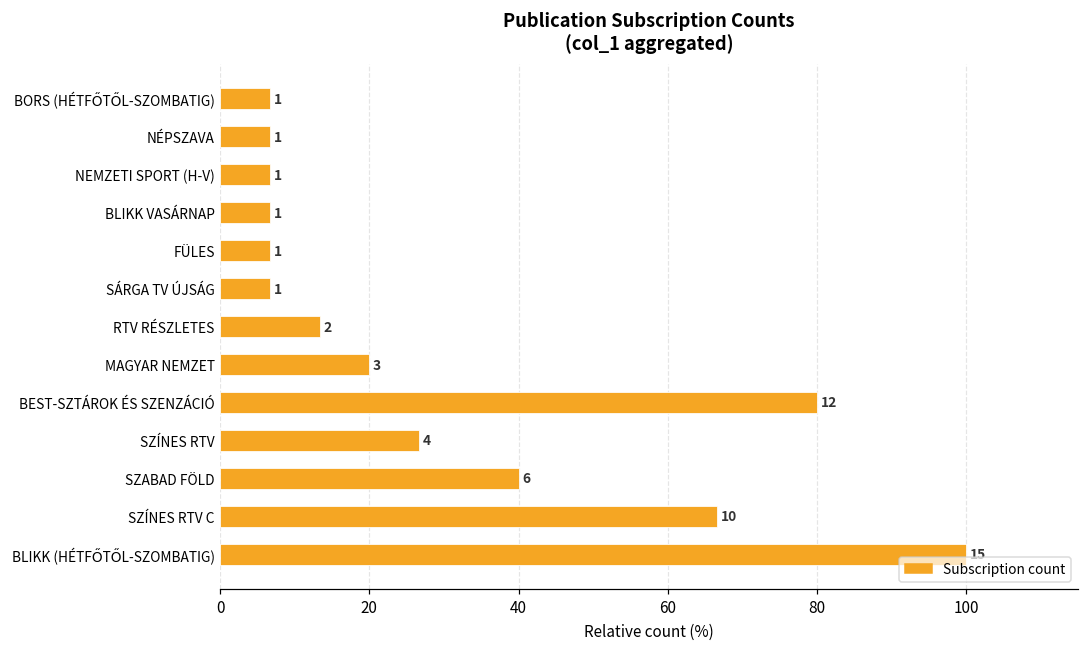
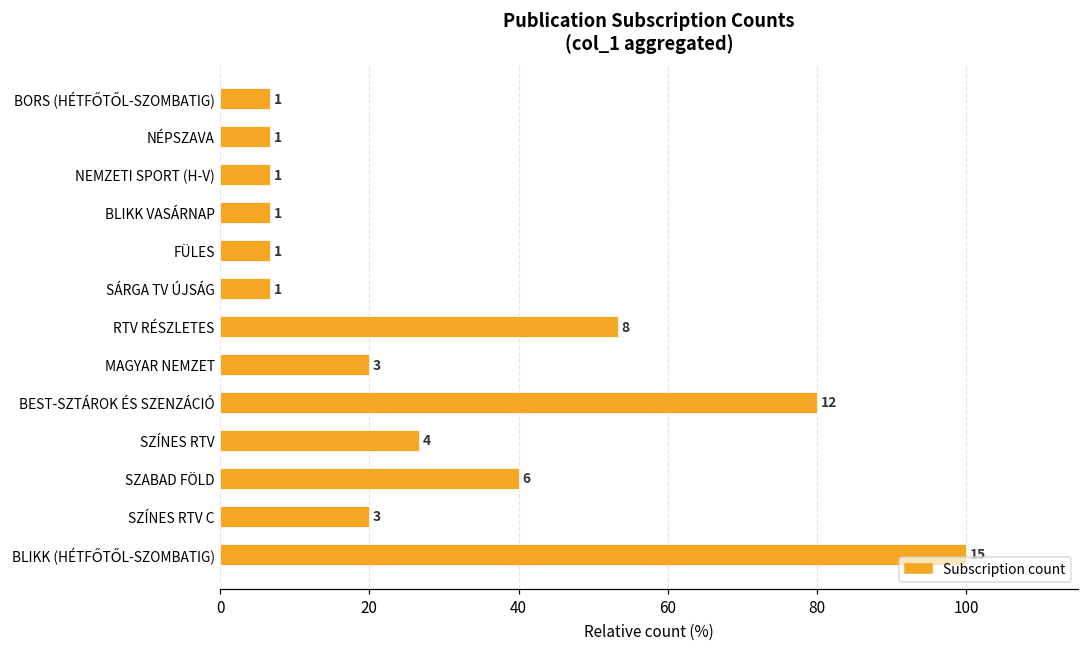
  {
-   "RTV RÉSZLETES": 2,
-   "SZÍNES RTV C": 10
+   "RTV RÉSZLETES": 8,
+   "SZÍNES RTV C": 3
  }
